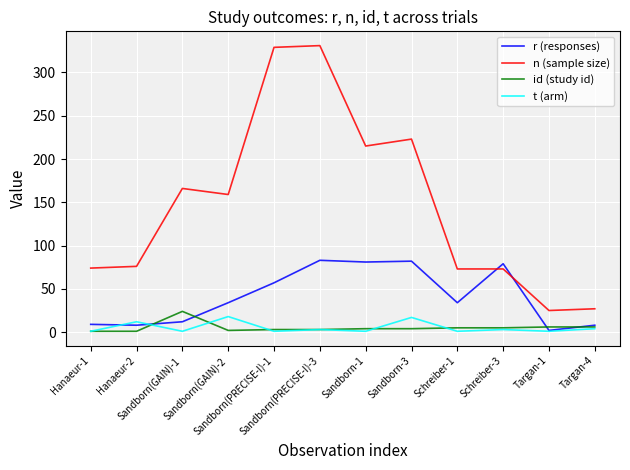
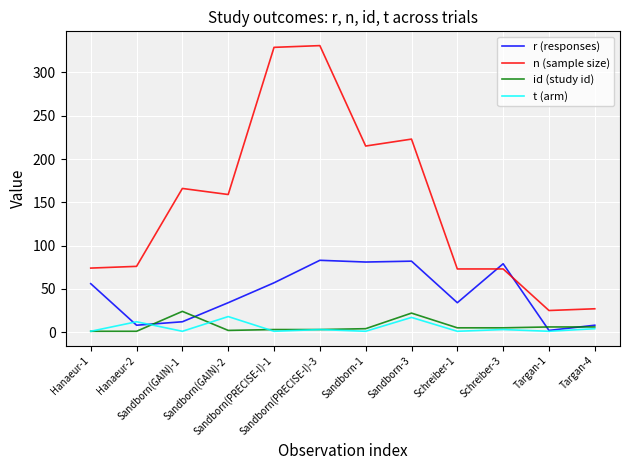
  {
    "r (responses)": {
-     "Hanaeur-1": 10,
+     "Hanaeur-1": 60,
      "Hanaeur-2": 10,
      "Sandborn(GAIN)-1": 10,
      "Sandborn(GAIN)-2": 30,
      "Sandborn(PRECISE-I)-1": 60,
      "Sandborn(PRECISE-I)-3": 80,
      "Sandborn-1": 80,
      "Sandborn-3": 80,
      "Schreiber-1": 30,
      "Schreiber-3": 80
    },
    "n (sample size)": {
      "Hanaeur-1": 70,
      "Hanaeur-2": 80,
      "Sandborn(GAIN)-1": 170,
      "Sandborn(GAIN)-2": 160,
      "Sandborn(PRECISE-I)-1": 330,
      "Sandborn(PRECISE-I)-3": 330,
      "Sandborn-1": 220,
      "Sandborn-3": 220,
      "Schreiber-1": 70,
      "Schreiber-3": 70,
      "Targan-1": 30,
      "Targan-4": 30
    },
    "id (study id)": {
      "Hanaeur-2": 0,
      "Sandborn(GAIN)-1": 20,
      "Sandborn(GAIN)-2": 0,
      "Sandborn-1": 0,
-     "Sandborn-3": 0,
+     "Sandborn-3": 20,
      "Schreiber-1": 10,
      "Targan-1": 10
    },
    "t (arm)": {
      "Hanaeur-2": 10,
      "Sandborn(GAIN)-1": 0,
      "Sandborn(GAIN)-2": 20,
      "Sandborn-1": 0,
      "Sandborn-3": 20,
      "Schreiber-1": 0
    }
  }
